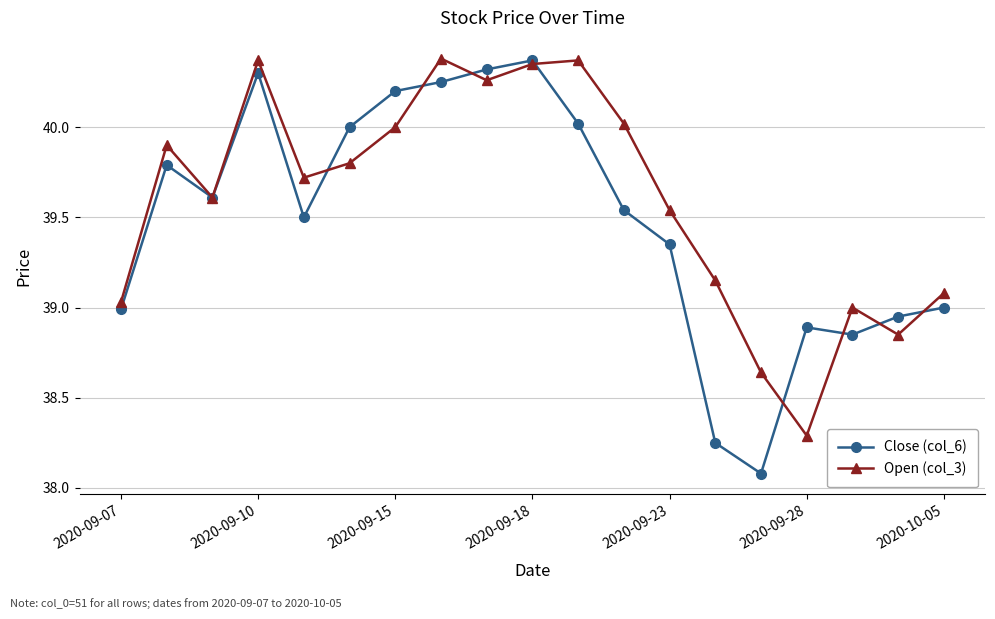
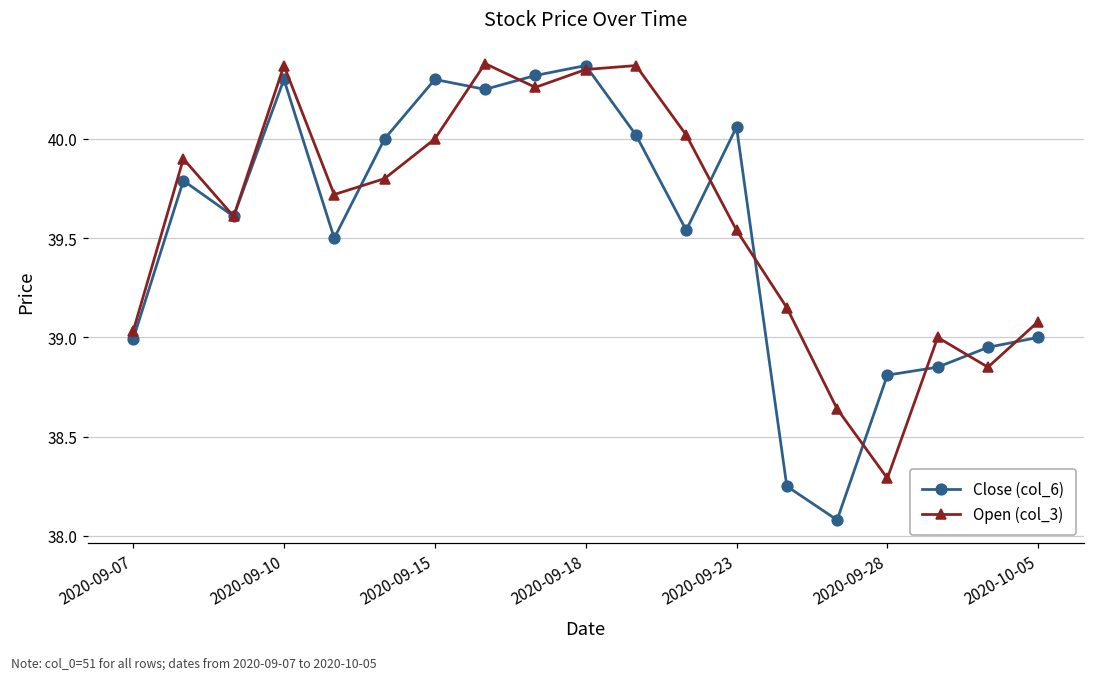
  {
    "Close (col_6)": {
      "2020-09-07": 38.99,
      "2020-09-10": 40.30,
-     "2020-09-15": 40.2,
+     "2020-09-15": 40.3,
      "2020-09-18": 40.37,
-     "2020-09-23": 39.35,
-     "2020-09-28": 38.89,
+     "2020-09-23": 40.06,
+     "2020-09-28": 38.81,
      "2020-10-05": 39.00
    },
    "Open (col_3)": {
      "2020-09-07": 39.03,
      "2020-09-10": 40.37,
      "2020-09-15": 40.00,
      "2020-09-18": 40.35,
      "2020-09-23": 39.54,
      "2020-09-28": 38.29,
      "2020-10-05": 39.08
    }
  }
